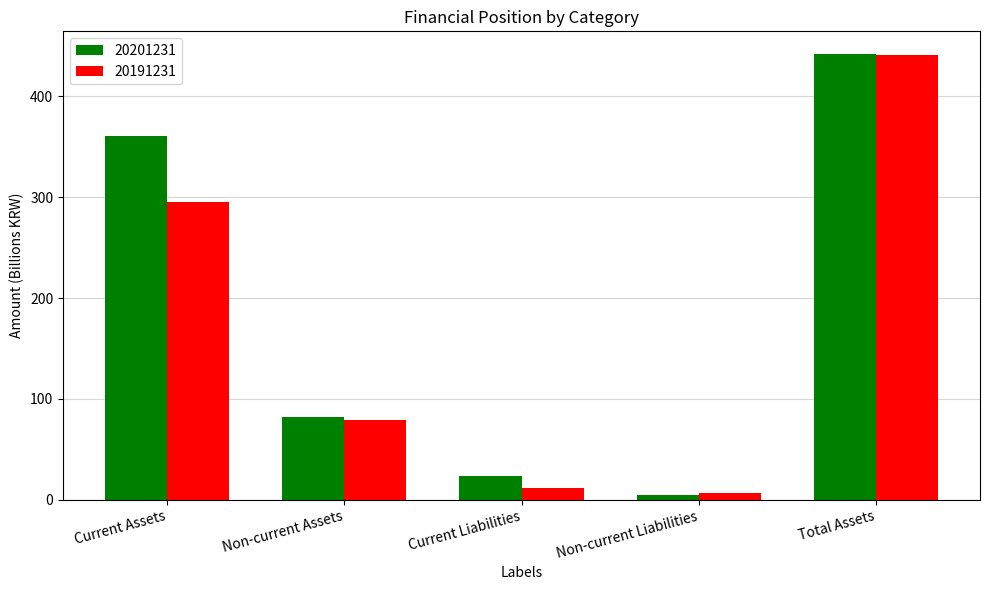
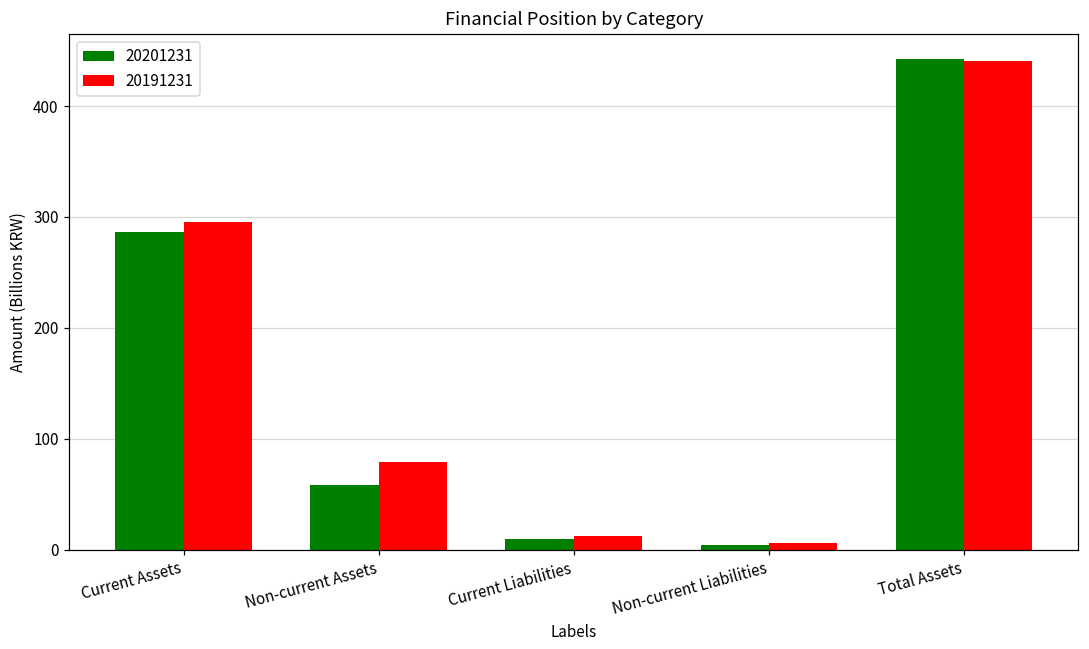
  {
    "20201231": {
-     "Current Assets": 360,
-     "Non-current Assets": 82,
-     "Current Liabilities": 23,
+     "Current Assets": 287,
+     "Non-current Assets": 58,
+     "Current Liabilities": 9,
      "Non-current Liabilities": 5,
      "Total Assets": 442
    },
    "20191231": {
      "Current Assets": 296,
      "Non-current Assets": 79,
      "Current Liabilities": 12,
      "Non-current Liabilities": 6,
      "Total Assets": 441
    }
  }
